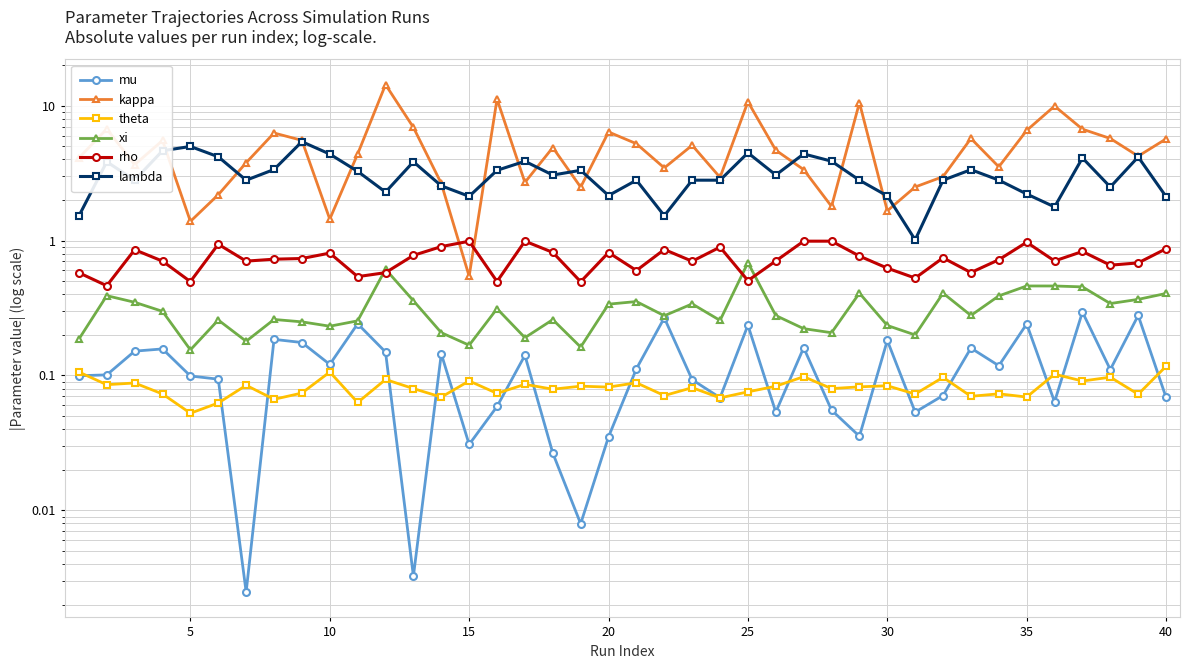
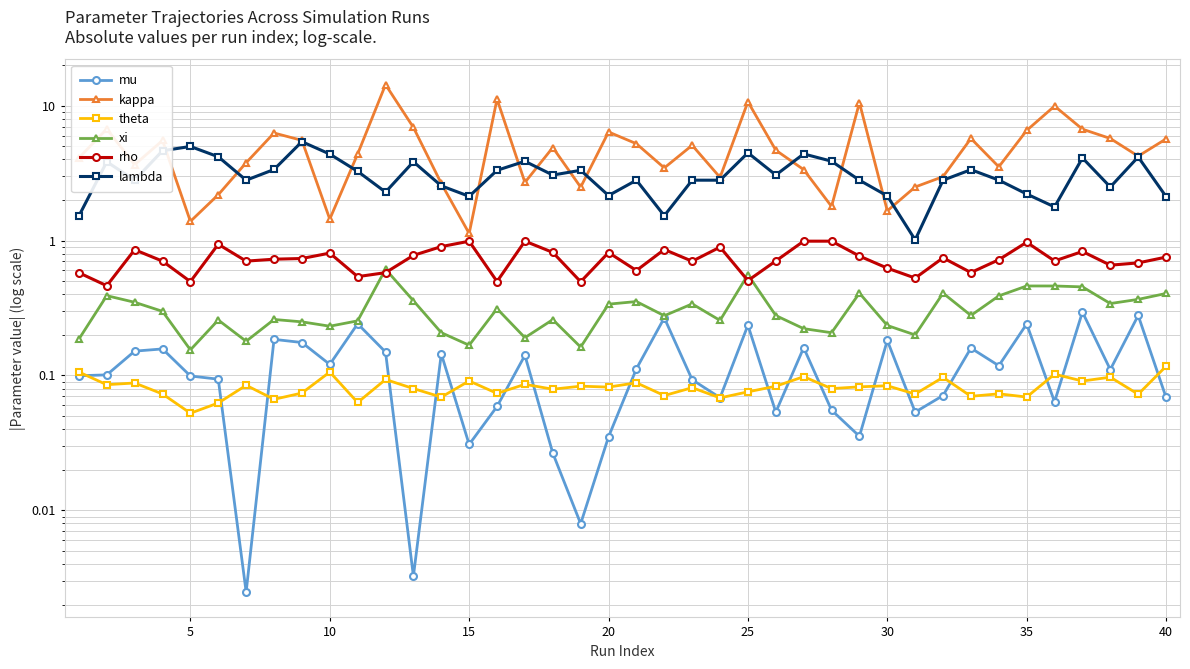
  {
    "mu": {
      "5": 0.10,
      "10": 0.12,
      "15": 0.03,
      "20": 0.035,
      "25": 0.24,
      "30": 0.18,
      "35": 0.24,
      "40": 0.07
    },
    "kappa": {
      "5": 1.4,
      "10": 1.4,
-     "15": 0.54,
+     "15": 1.1,
      "20": 6,
      "25": 11,
      "30": 1.7,
      "35": 7,
      "40": 5.7
    },
    "theta": {
      "5": 0.052,
      "10": 0.11,
      "15": 0.09,
      "20": 0.08,
      "25": 0.08,
      "30": 0.08,
      "35": 0.07,
      "40": 0.12
    },
    "xi": {
      "5": 0.15,
      "10": 0.23,
      "15": 0.17,
      "20": 0.34,
-     "25": 0.7,
+     "25": 0.56,
      "30": 0.23,
      "35": 0.46,
      "40": 0.41
    },
    "rho": {
      "5": 0.5,
      "10": 0.8,
      "15": 1.0,
      "20": 0.8,
      "25": 0.5,
      "30": 0.6,
      "35": 1.0,
-     "40": 0.9
+     "40": 0.8
    },
    "lambda": {
      "5": 5.0,
      "10": 4.4,
      "15": 2.1,
      "20": 2.2,
      "25": 4.5,
      "30": 2.1,
      "35": 2.2,
      "40": 2.1
    }
  }
